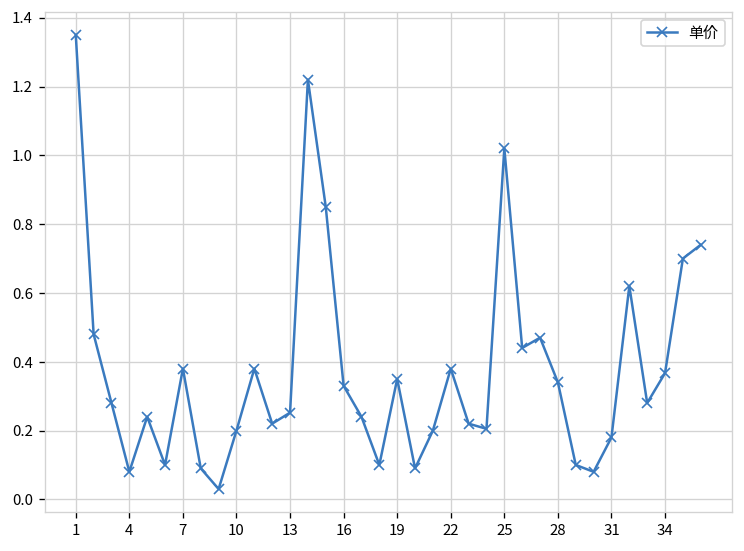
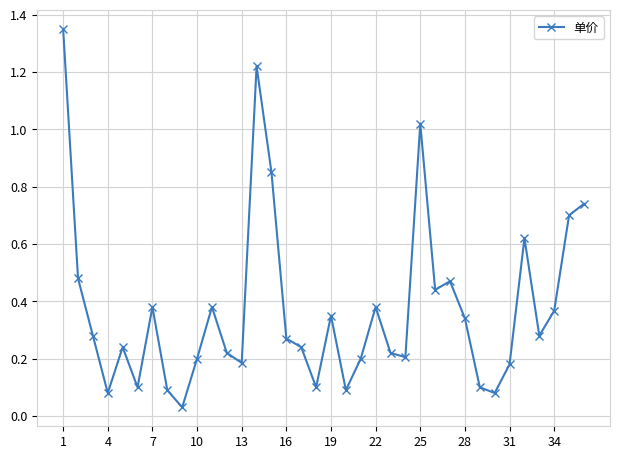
  {
    "1": 1.35,
    "4": 0.08,
    "7": 0.38,
    "10": 0.20,
-   "13": 0.25,
-   "16": 0.33,
+   "13": 0.19,
+   "16": 0.27,
    "19": 0.35,
    "22": 0.38,
    "25": 1.02,
    "28": 0.34,
    "31": 0.18,
    "34": 0.37
  }
